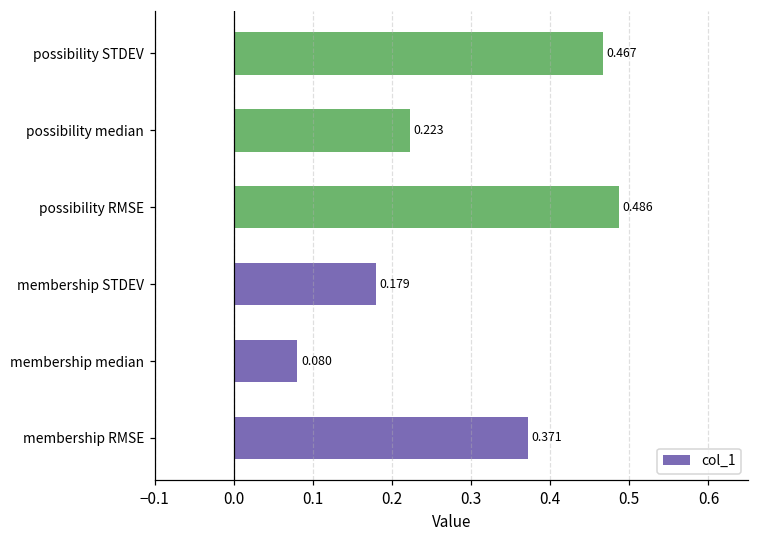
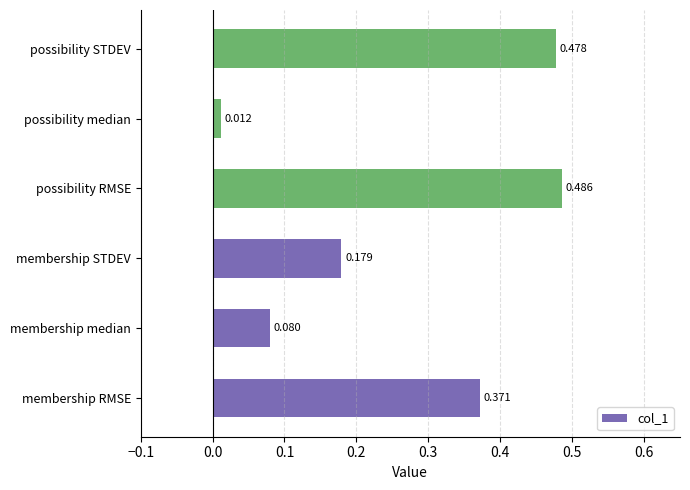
  {
-   "possibility STDEV": 0.467,
-   "possibility median": 0.223,
+   "possibility STDEV": 0.478,
+   "possibility median": 0.012,
    "possibility RMSE": 0.486,
    "membership STDEV": 0.179,
    "membership median": 0.080,
    "membership RMSE": 0.371
  }
